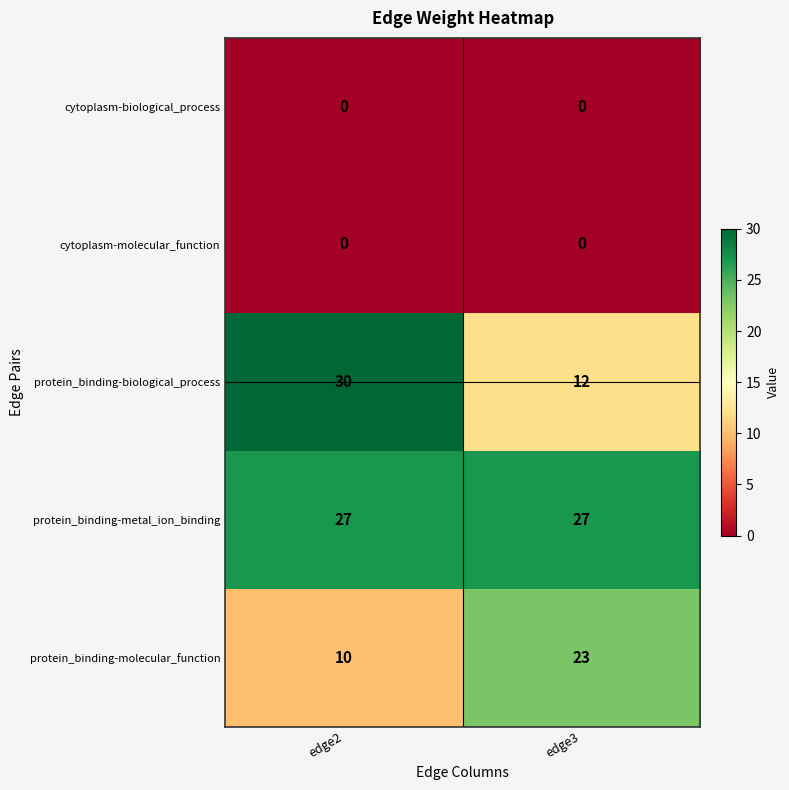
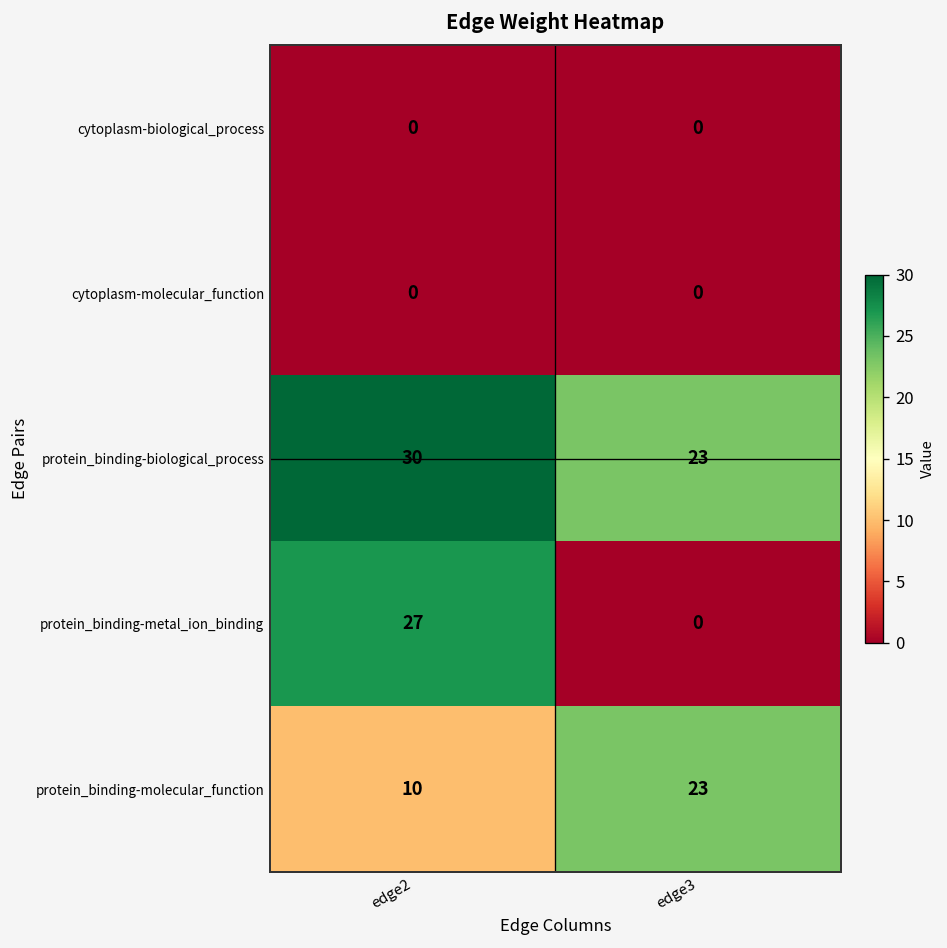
  {
    "cytoplasm-biological_process": {
      "edge2": 0,
      "edge3": 0
    },
    "cytoplasm-molecular_function": {
      "edge2": 0,
      "edge3": 0
    },
    "protein_binding-biological_process": {
      "edge2": 30,
-     "edge3": 12
+     "edge3": 23
    },
    "protein_binding-metal_ion_binding": {
      "edge2": 27,
-     "edge3": 27
+     "edge3": 0
    },
    "protein_binding-molecular_function": {
      "edge2": 10,
      "edge3": 23
    }
  }
